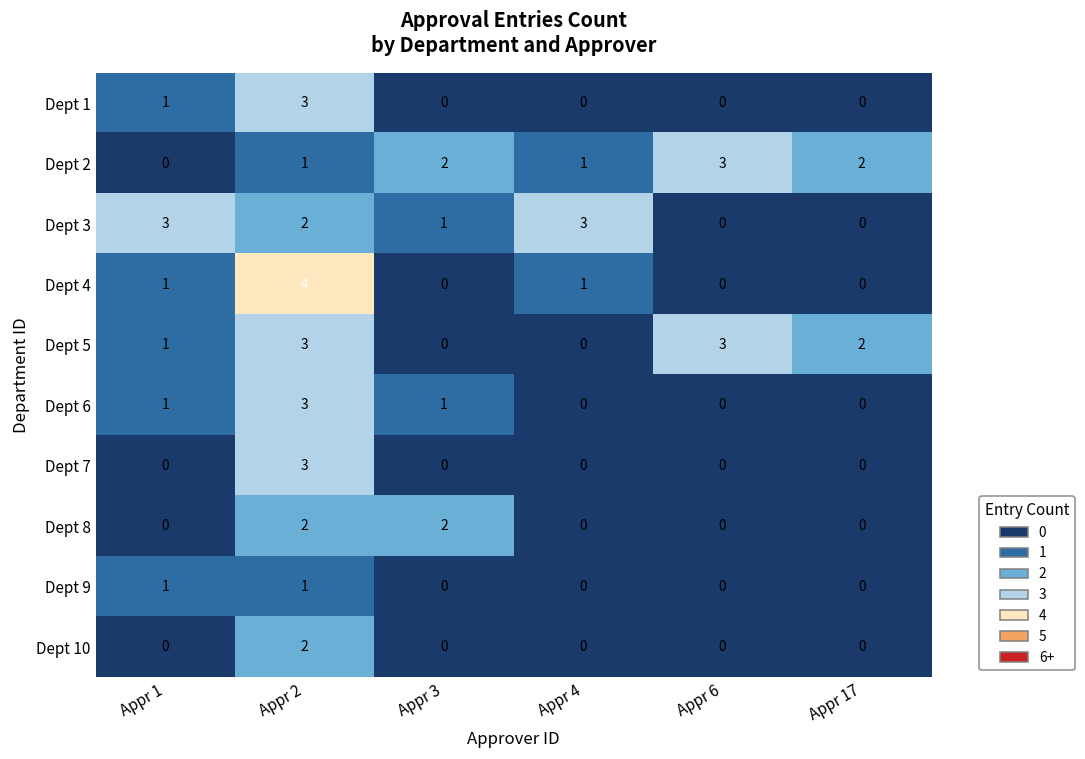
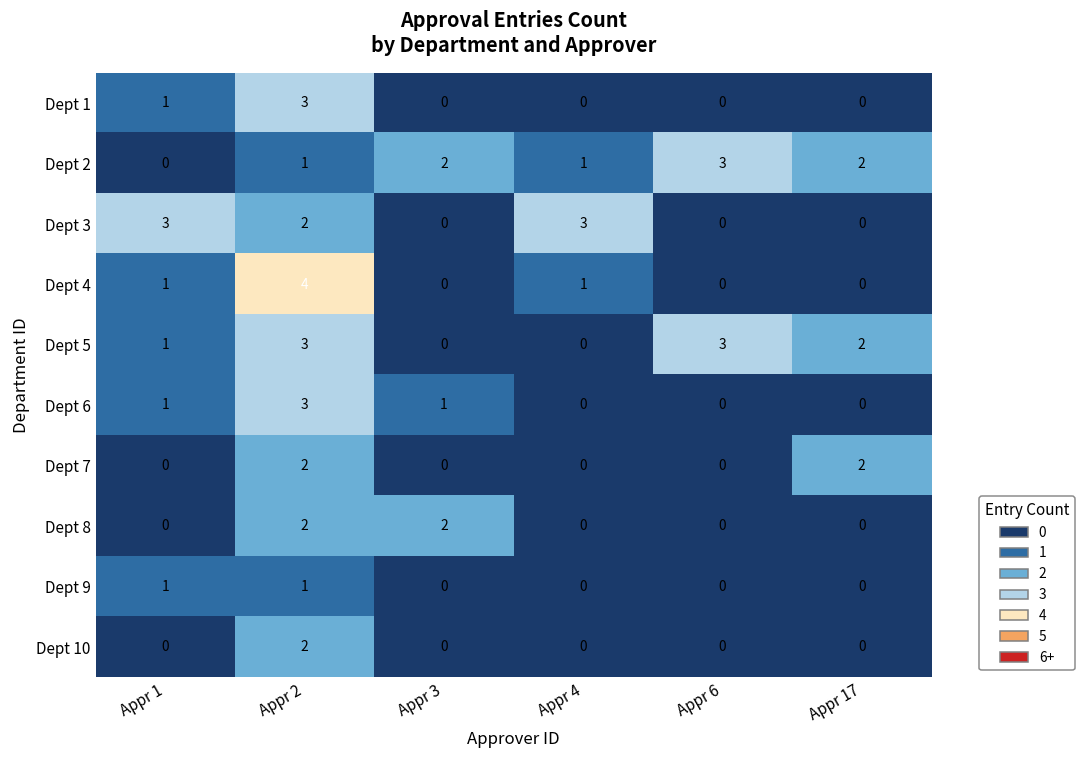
  {
    "Dept 1": {
      "Appr 1": 1,
      "Appr 2": 3,
      "Appr 3": 0,
      "Appr 4": 0,
      "Appr 6": 0,
      "Appr 17": 0
    },
    "Dept 2": {
      "Appr 1": 0,
      "Appr 2": 1,
      "Appr 3": 2,
      "Appr 4": 1,
      "Appr 6": 3,
      "Appr 17": 2
    },
    "Dept 3": {
      "Appr 1": 3,
      "Appr 2": 2,
-     "Appr 3": 1,
+     "Appr 3": 0,
      "Appr 4": 3,
      "Appr 6": 0,
      "Appr 17": 0
    },
    "Dept 4": {
      "Appr 1": 1,
      "Appr 2": 4,
      "Appr 3": 0,
      "Appr 4": 1,
      "Appr 6": 0,
      "Appr 17": 0
    },
    "Dept 5": {
      "Appr 1": 1,
      "Appr 2": 3,
      "Appr 3": 0,
      "Appr 4": 0,
      "Appr 6": 3,
      "Appr 17": 2
    },
    "Dept 6": {
      "Appr 1": 1,
      "Appr 2": 3,
      "Appr 3": 1,
      "Appr 4": 0,
      "Appr 6": 0,
      "Appr 17": 0
    },
    "Dept 7": {
      "Appr 1": 0,
-     "Appr 2": 3,
+     "Appr 2": 2,
      "Appr 3": 0,
      "Appr 4": 0,
      "Appr 6": 0,
-     "Appr 17": 0
+     "Appr 17": 2
    },
    "Dept 8": {
      "Appr 1": 0,
      "Appr 2": 2,
      "Appr 3": 2,
      "Appr 4": 0,
      "Appr 6": 0,
      "Appr 17": 0
    },
    "Dept 9": {
      "Appr 1": 1,
      "Appr 2": 1,
      "Appr 3": 0,
      "Appr 4": 0,
      "Appr 6": 0,
      "Appr 17": 0
    },
    "Dept 10": {
      "Appr 1": 0,
      "Appr 2": 2,
      "Appr 3": 0,
      "Appr 4": 0,
      "Appr 6": 0,
      "Appr 17": 0
    }
  }
